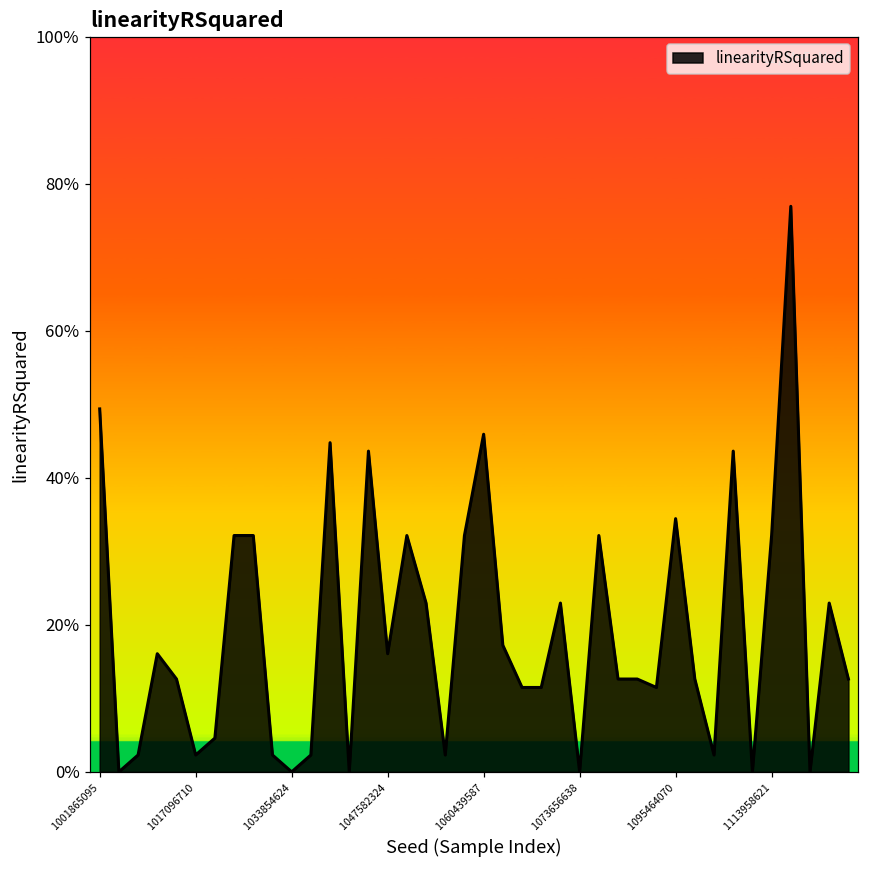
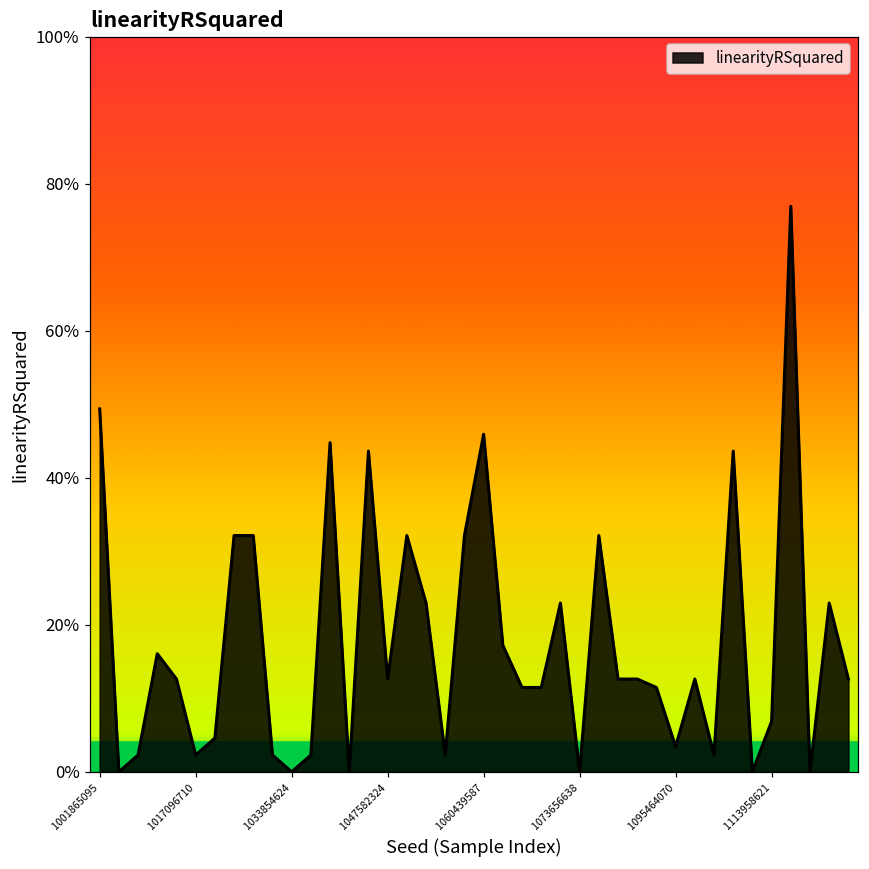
  {
    "linearityRSquared": {
      "1001865095": "49%",
      "1017096710": "2%",
      "1033854624": "0%",
-     "1047582324": "16%",
+     "1047582324": "13%",
      "1060439587": "46%",
      "1073656638": "0%",
-     "1095464070": "34%",
-     "1113958621": "32%"
+     "1095464070": "3%",
+     "1113958621": "7%"
    }
  }
